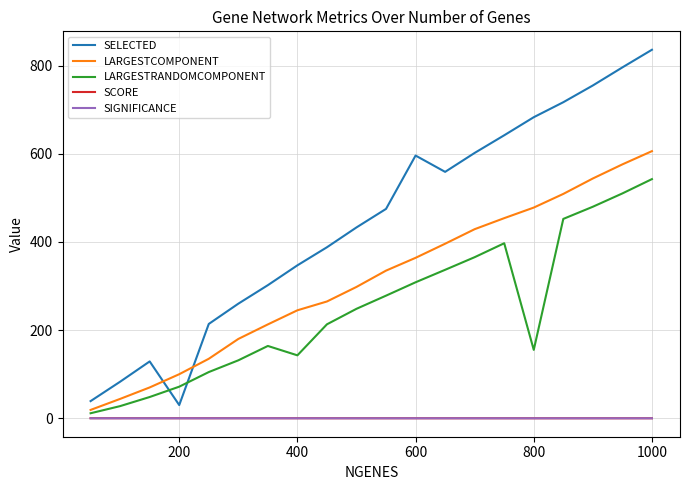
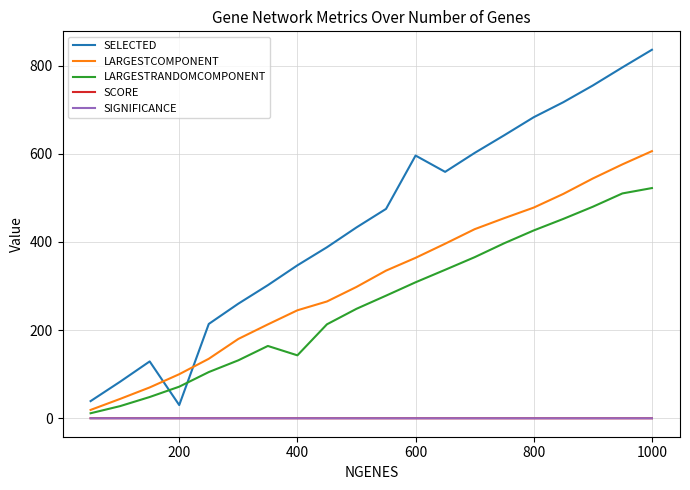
  {
    "SELECTED": {
      "200": 30,
      "400": 350,
      "600": 600,
      "800": 680,
      "1000": 840
    },
    "LARGESTCOMPONENT": {
      "200": 100,
      "400": 250,
      "600": 360,
      "800": 480,
      "1000": 610
    },
    "LARGESTRANDOMCOMPONENT": {
      "200": 70,
      "400": 140,
      "600": 310,
-     "800": 160,
-     "1000": 540
+     "800": 430,
+     "1000": 520
    },
    "SIGNIFICANCE": {
      "200": 0,
      "400": 0,
      "600": 0,
      "800": 0,
      "1000": 0
    }
  }
